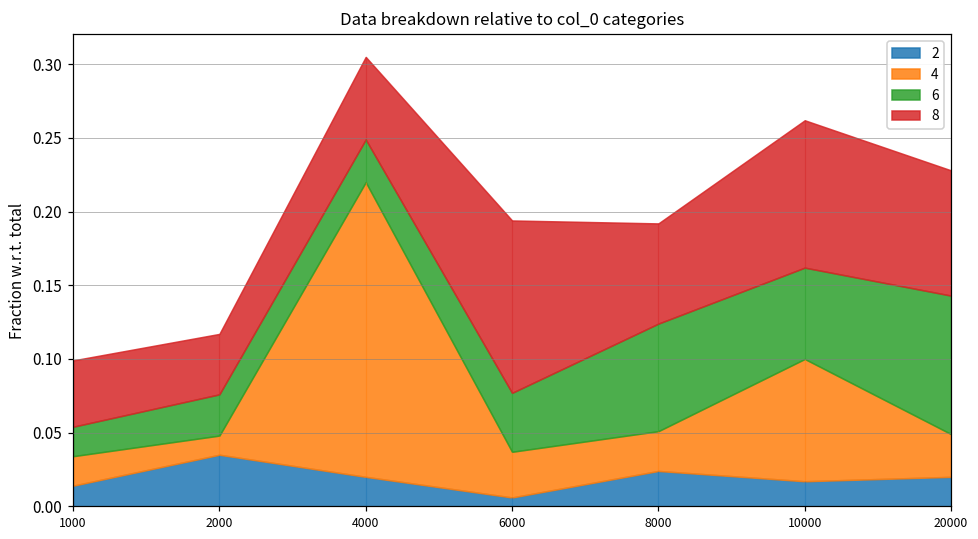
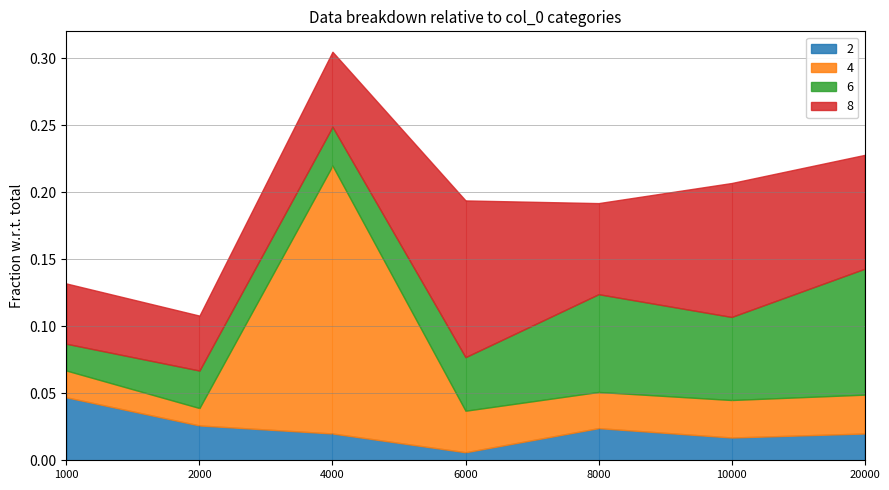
  {
    "2": {
-     "1000": 0.014,
-     "2000": 0.035,
+     "1000": 0.047,
+     "2000": 0.026,
      "4000": 0.020,
      "6000": 0.006,
      "8000": 0.024,
      "10000": 0.017,
      "20000": 0.020
    },
    "4": {
      "1000": 0.020,
      "2000": 0.013,
      "4000": 0.200,
      "6000": 0.031,
      "8000": 0.027,
-     "10000": 0.083,
+     "10000": 0.028,
      "20000": 0.029
    },
    "6": {
      "1000": 0.020,
      "2000": 0.028,
      "4000": 0.029,
      "6000": 0.040,
      "8000": 0.073,
      "10000": 0.062,
      "20000": 0.094
    },
    "8": {
      "1000": 0.045,
      "2000": 0.041,
      "4000": 0.056,
      "6000": 0.117,
      "8000": 0.068,
      "10000": 0.100,
      "20000": 0.085
    }
  }
